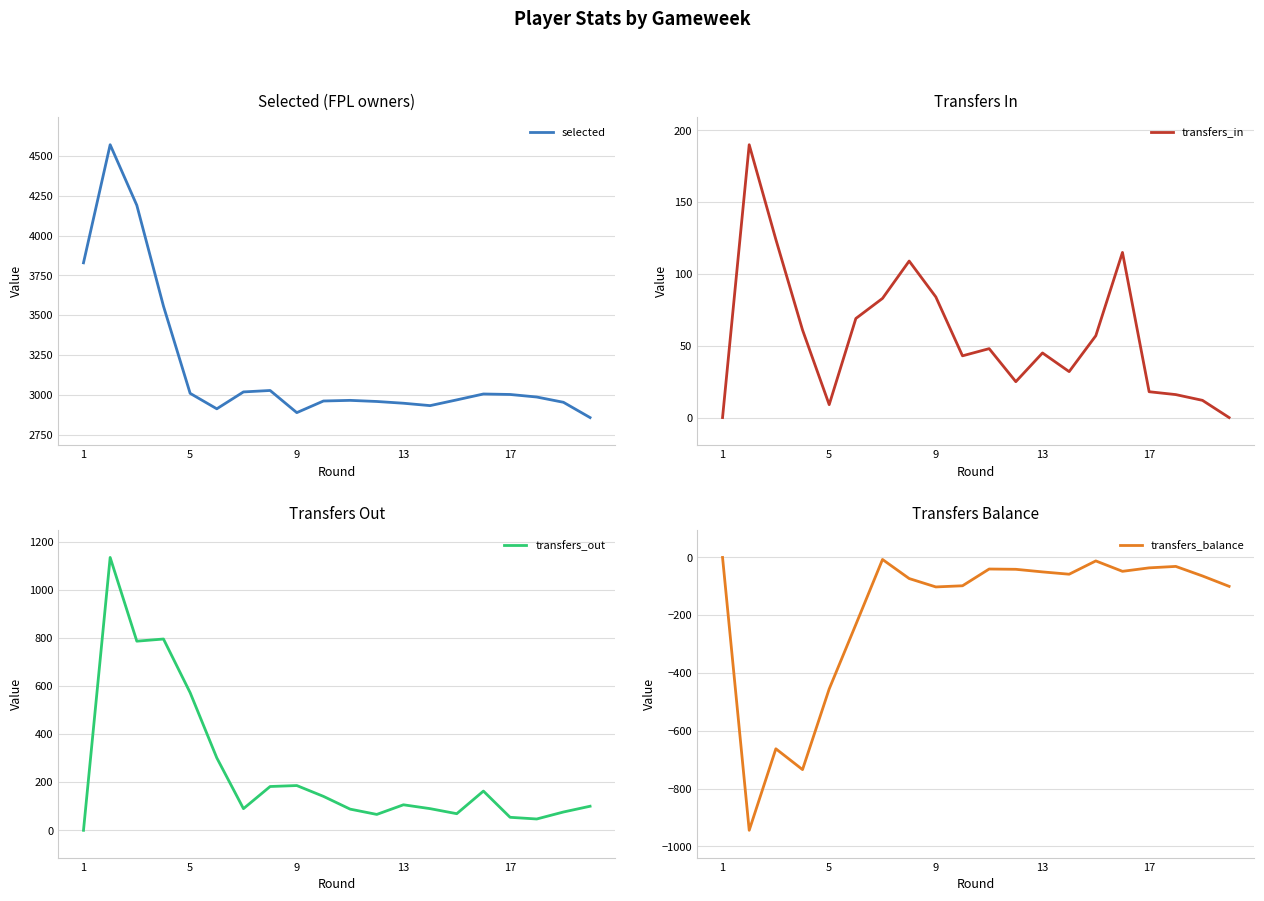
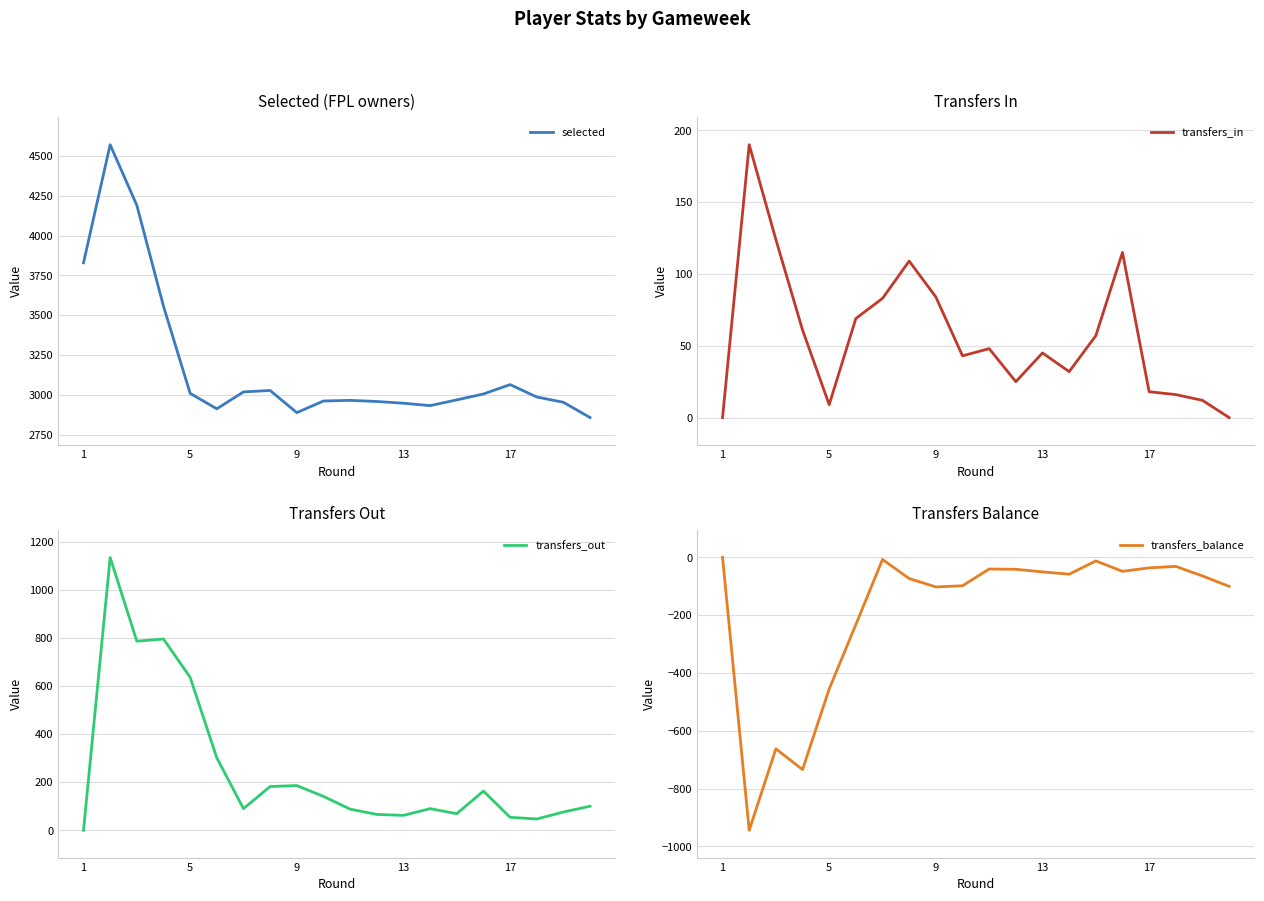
  {
    "Selected (FPL owners)": {
      "1": 3830,
      "5": 3010,
      "9": 2890,
      "13": 2950,
-     "17": 3000
+     "17": 3070
    },
    "Transfers In": {
      "1": 0,
      "5": 9,
      "9": 84,
      "13": 45,
      "17": 18
    },
    "Transfers Out": {
      "1": 0,
-     "5": 570,
+     "5": 640,
      "9": 190,
-     "13": 110,
+     "13": 60,
      "17": 50
    },
    "Transfers Balance": {
      "1": 0,
      "5": -460,
      "9": -100,
      "13": -50,
      "17": -40
    }
  }
